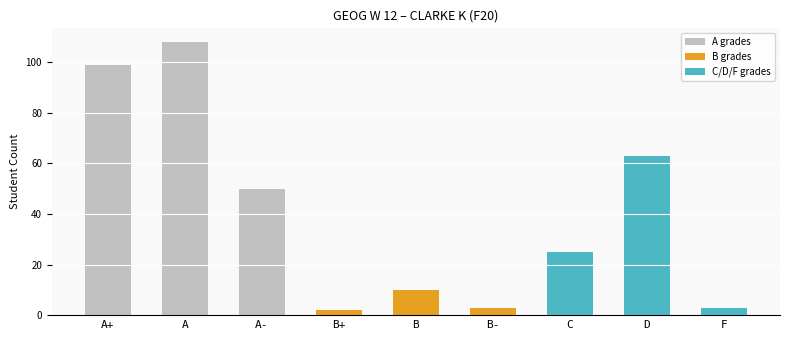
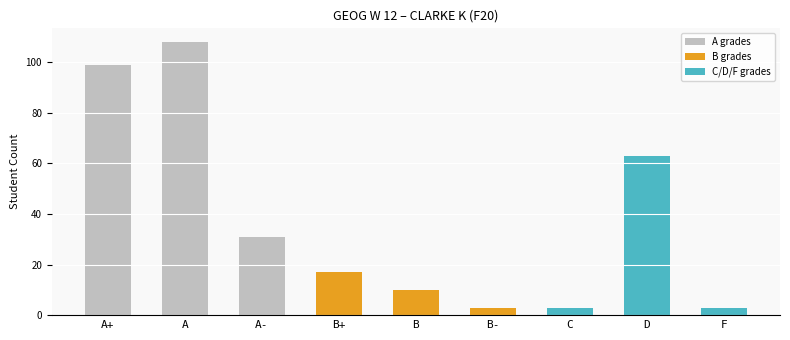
  {
    "A+": 99,
    "A": 108,
-   "A-": 50,
-   "B+": 2,
+   "A-": 31,
+   "B+": 17,
    "B": 10,
    "B-": 3,
-   "C": 25,
+   "C": 3,
    "D": 63,
    "F": 3
  }
